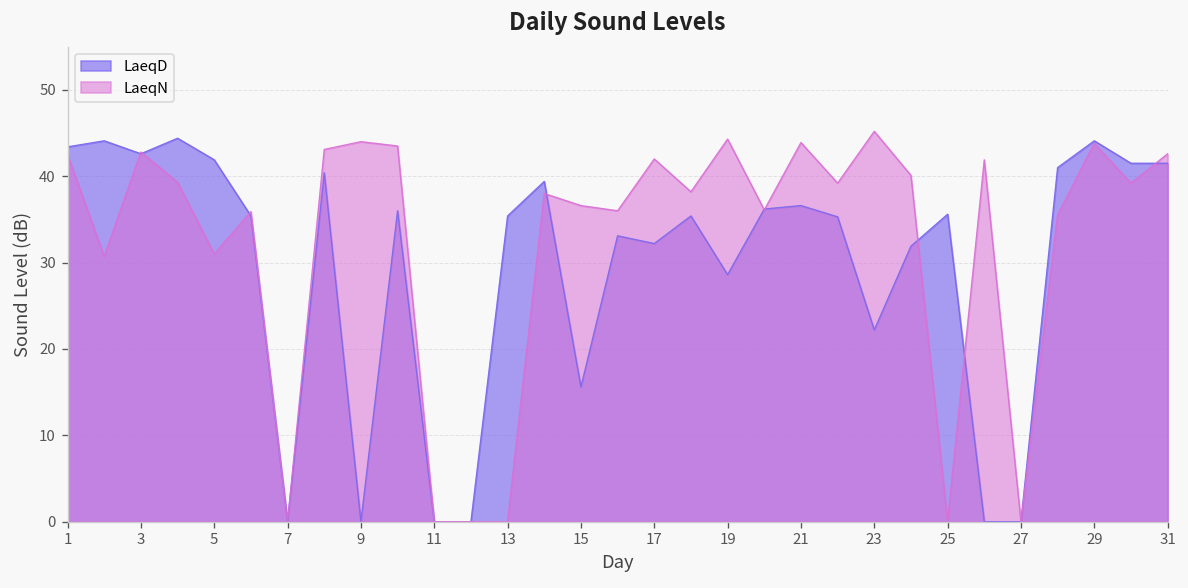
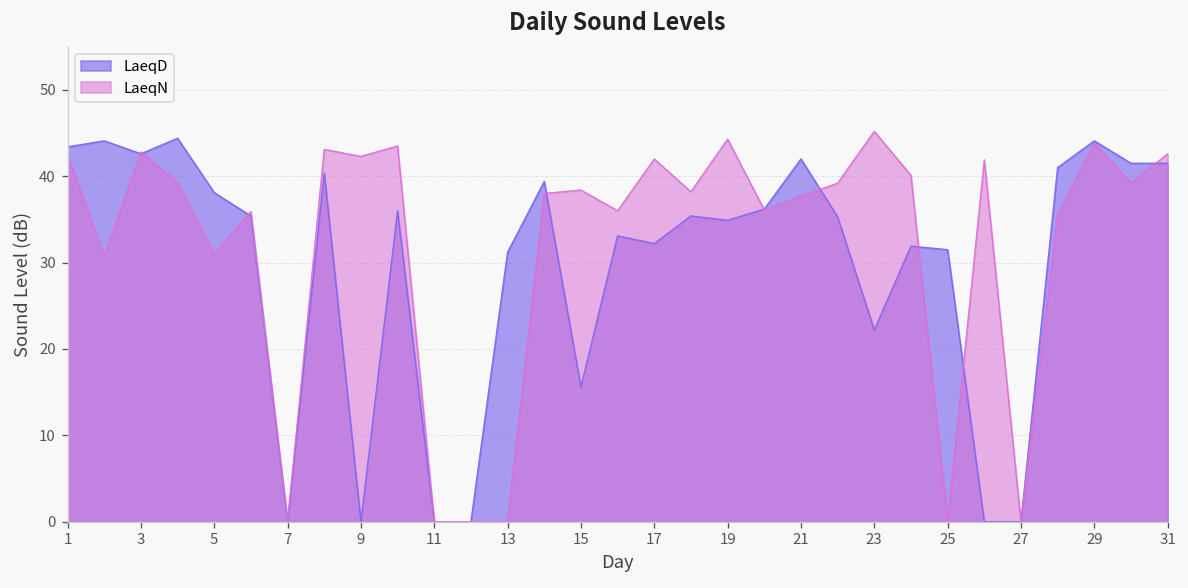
  {
    "LaeqD": {
      "1": 43,
-     "5": 42,
+     "5": 38,
      "9": 0,
-     "13": 35,
+     "13": 31,
      "15": 16,
      "17": 32,
-     "19": 29,
-     "21": 37,
+     "19": 35,
+     "21": 42,
      "23": 22,
-     "25": 36,
+     "25": 32,
      "31": 42
    },
    "LaeqN": {
      "1": 43,
      "5": 31,
-     "9": 44,
+     "9": 42,
      "13": 0,
-     "15": 37,
+     "15": 38,
      "17": 42,
      "19": 44,
-     "21": 44,
+     "21": 38,
      "23": 45,
      "25": 0,
      "31": 43
    }
  }
